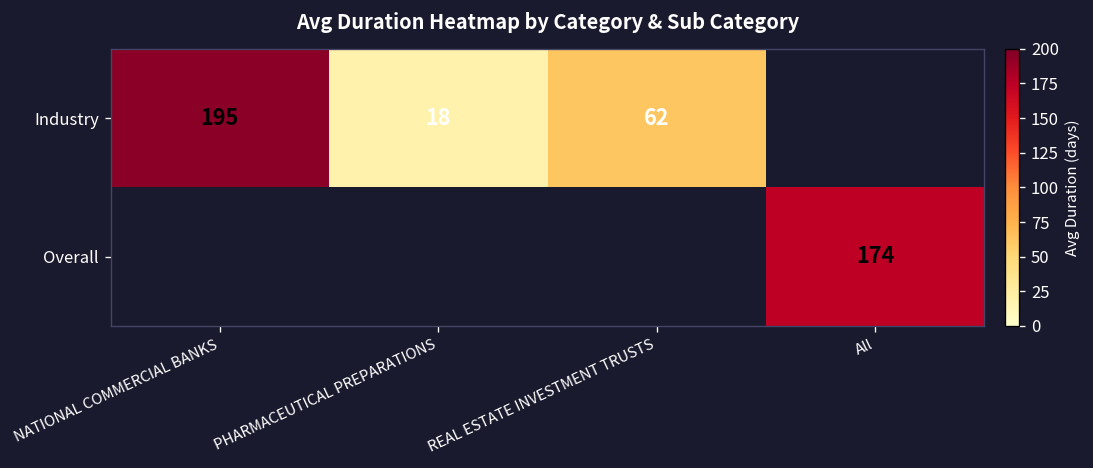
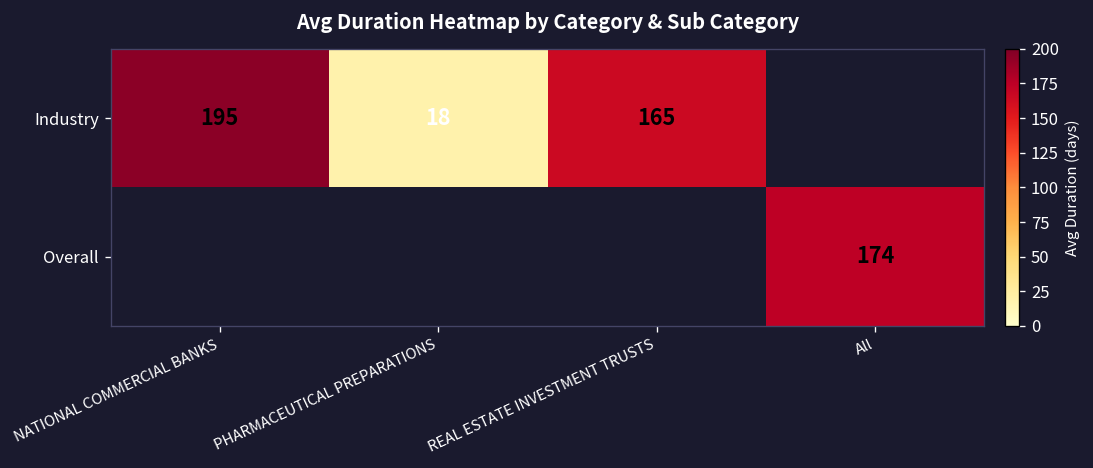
  {
    "Industry": {
      "NATIONAL COMMERCIAL BANKS": 195,
      "PHARMACEUTICAL PREPARATIONS": 18,
-     "REAL ESTATE INVESTMENT TRUSTS": 62
+     "REAL ESTATE INVESTMENT TRUSTS": 165
    },
    "Overall": {
      "All": 174
    }
  }
